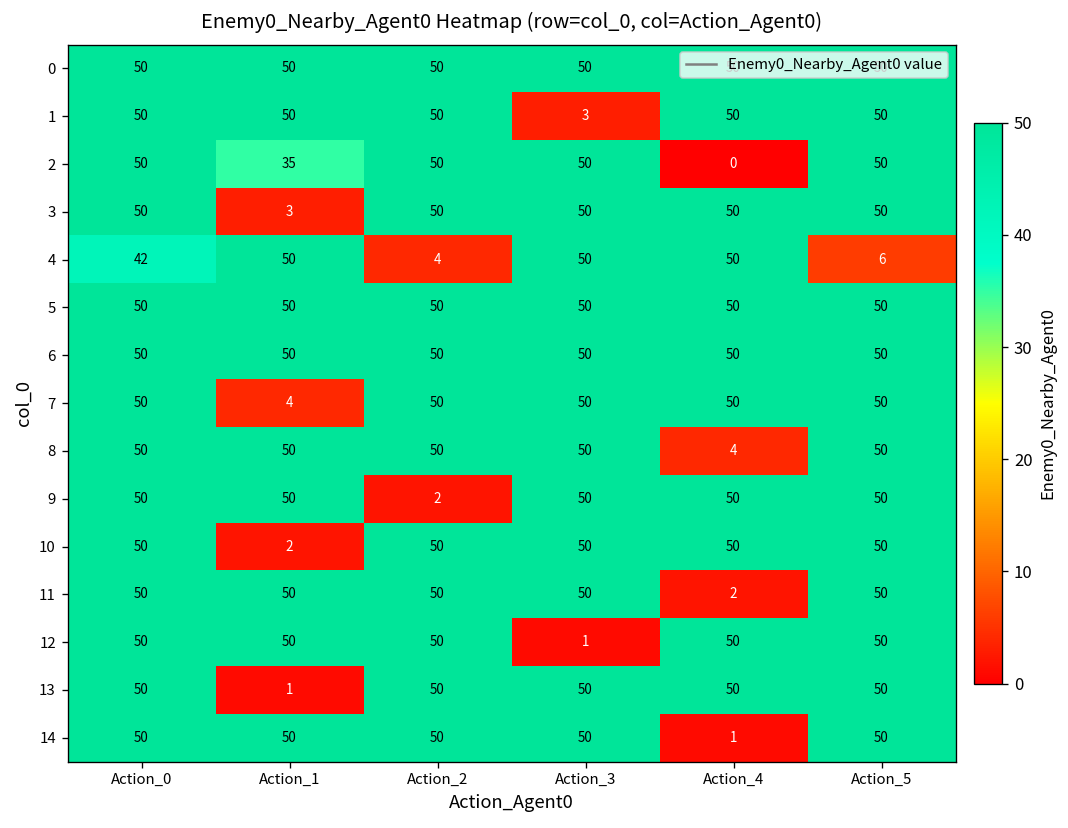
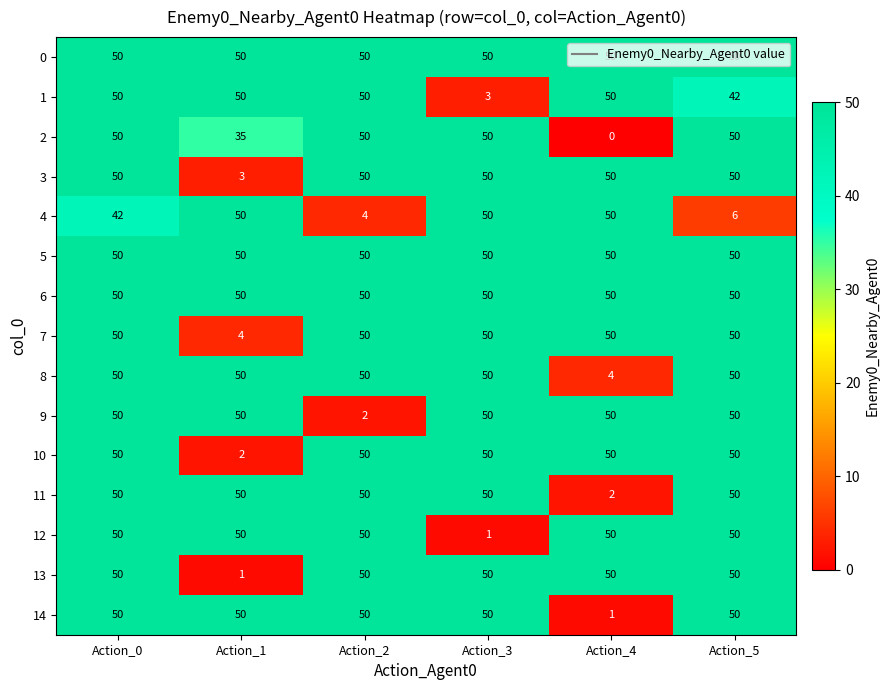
  {
    "0": {
      "Action_0": 50,
      "Action_1": 50,
      "Action_2": 50,
      "Action_3": 50
    },
    "1": {
      "Action_0": 50,
      "Action_1": 50,
      "Action_2": 50,
      "Action_3": 3,
      "Action_4": 50,
-     "Action_5": 50
+     "Action_5": 42
    },
    "2": {
      "Action_0": 50,
      "Action_1": 35,
      "Action_2": 50,
      "Action_3": 50,
      "Action_4": 0,
      "Action_5": 50
    },
    "3": {
      "Action_0": 50,
      "Action_1": 3,
      "Action_2": 50,
      "Action_3": 50,
      "Action_4": 50,
      "Action_5": 50
    },
    "4": {
      "Action_0": 42,
      "Action_1": 50,
      "Action_2": 4,
      "Action_3": 50,
      "Action_4": 50,
      "Action_5": 6
    },
    "5": {
      "Action_0": 50,
      "Action_1": 50,
      "Action_2": 50,
      "Action_3": 50,
      "Action_4": 50,
      "Action_5": 50
    },
    "6": {
      "Action_0": 50,
      "Action_1": 50,
      "Action_2": 50,
      "Action_3": 50,
      "Action_4": 50,
      "Action_5": 50
    },
    "7": {
      "Action_0": 50,
      "Action_1": 4,
      "Action_2": 50,
      "Action_3": 50,
      "Action_4": 50,
      "Action_5": 50
    },
    "8": {
      "Action_0": 50,
      "Action_1": 50,
      "Action_2": 50,
      "Action_3": 50,
      "Action_4": 4,
      "Action_5": 50
    },
    "9": {
      "Action_0": 50,
      "Action_1": 50,
      "Action_2": 2,
      "Action_3": 50,
      "Action_4": 50,
      "Action_5": 50
    },
    "10": {
      "Action_0": 50,
      "Action_1": 2,
      "Action_2": 50,
      "Action_3": 50,
      "Action_4": 50,
      "Action_5": 50
    },
    "11": {
      "Action_0": 50,
      "Action_1": 50,
      "Action_2": 50,
      "Action_3": 50,
      "Action_4": 2,
      "Action_5": 50
    },
    "12": {
      "Action_0": 50,
      "Action_1": 50,
      "Action_2": 50,
      "Action_3": 1,
      "Action_4": 50,
      "Action_5": 50
    },
    "13": {
      "Action_0": 50,
      "Action_1": 1,
      "Action_2": 50,
      "Action_3": 50,
      "Action_4": 50,
      "Action_5": 50
    },
    "14": {
      "Action_0": 50,
      "Action_1": 50,
      "Action_2": 50,
      "Action_3": 50,
      "Action_4": 1,
      "Action_5": 50
    }
  }
